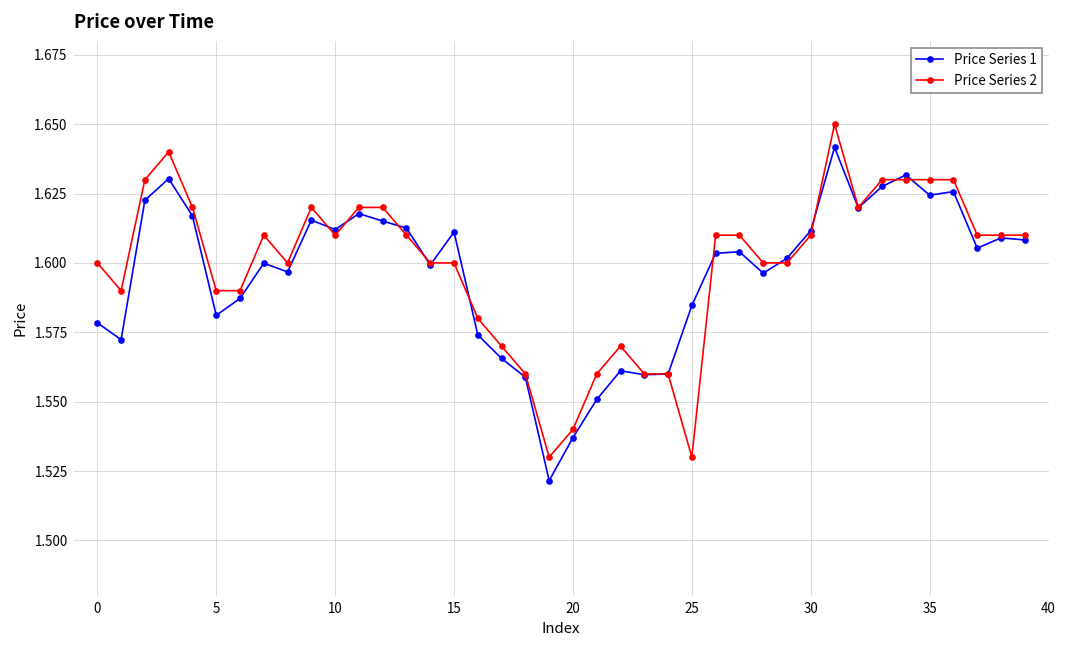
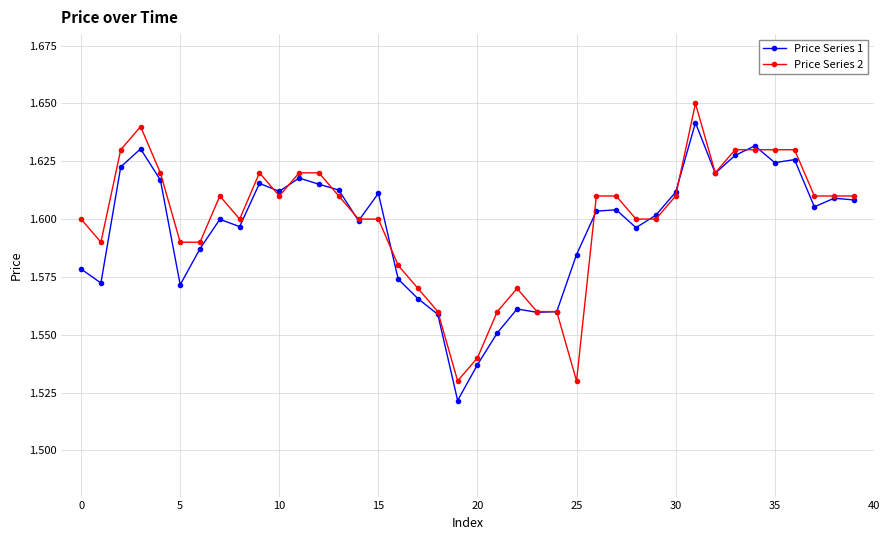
  {
    "Price Series 1": {
      "0": 1.578,
-     "5": 1.581,
+     "5": 1.572,
      "10": 1.612,
      "15": 1.611,
      "20": 1.537,
      "25": 1.585,
      "30": 1.612,
      "35": 1.624
    },
    "Price Series 2": {
      "0": 1.600,
      "5": 1.590,
      "10": 1.610,
      "15": 1.600,
      "20": 1.540,
      "25": 1.530,
      "30": 1.610,
      "35": 1.630
    }
  }
